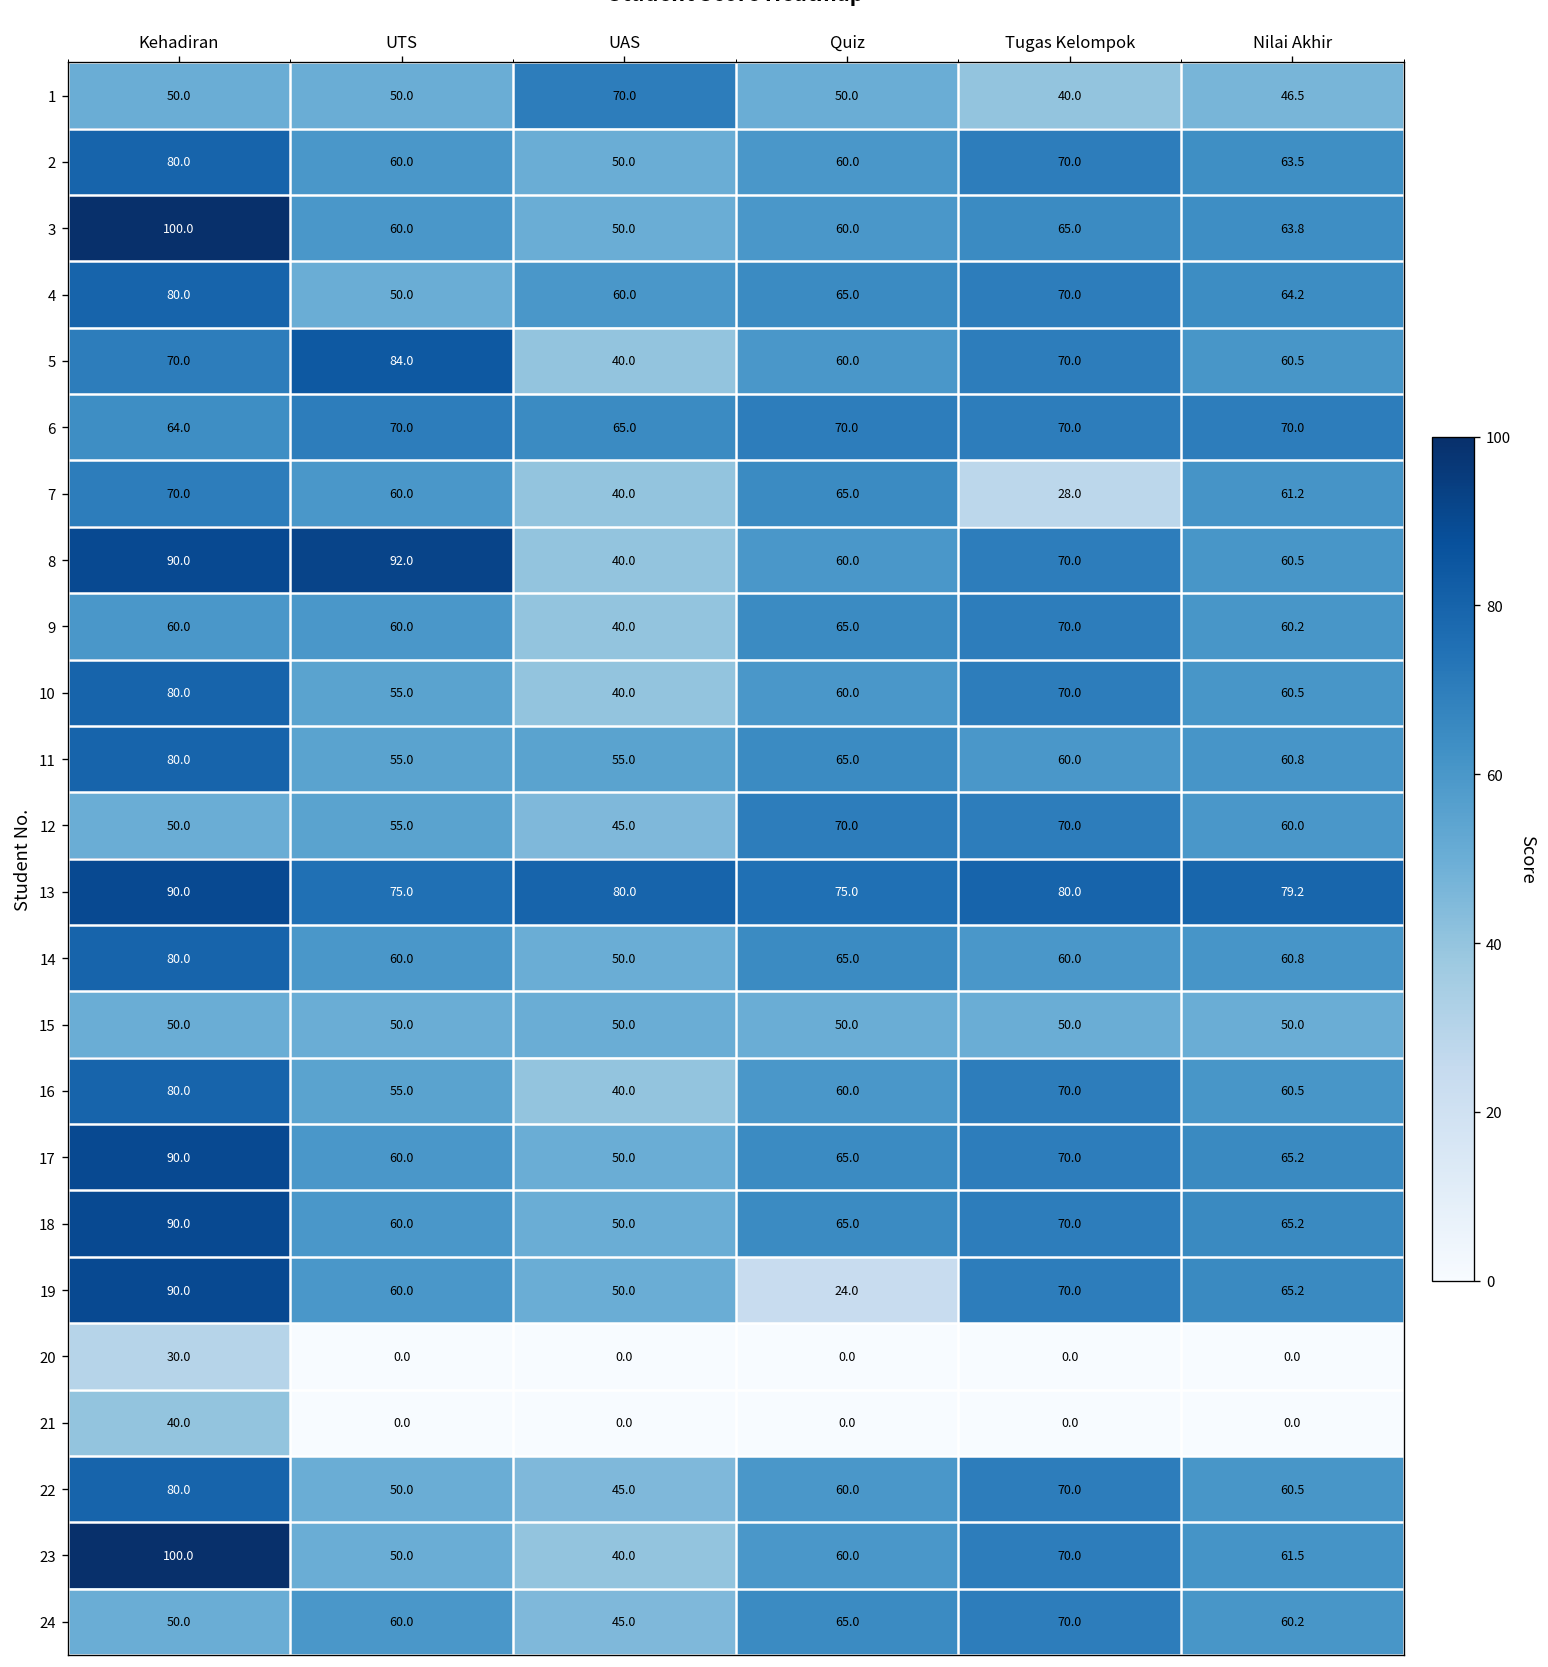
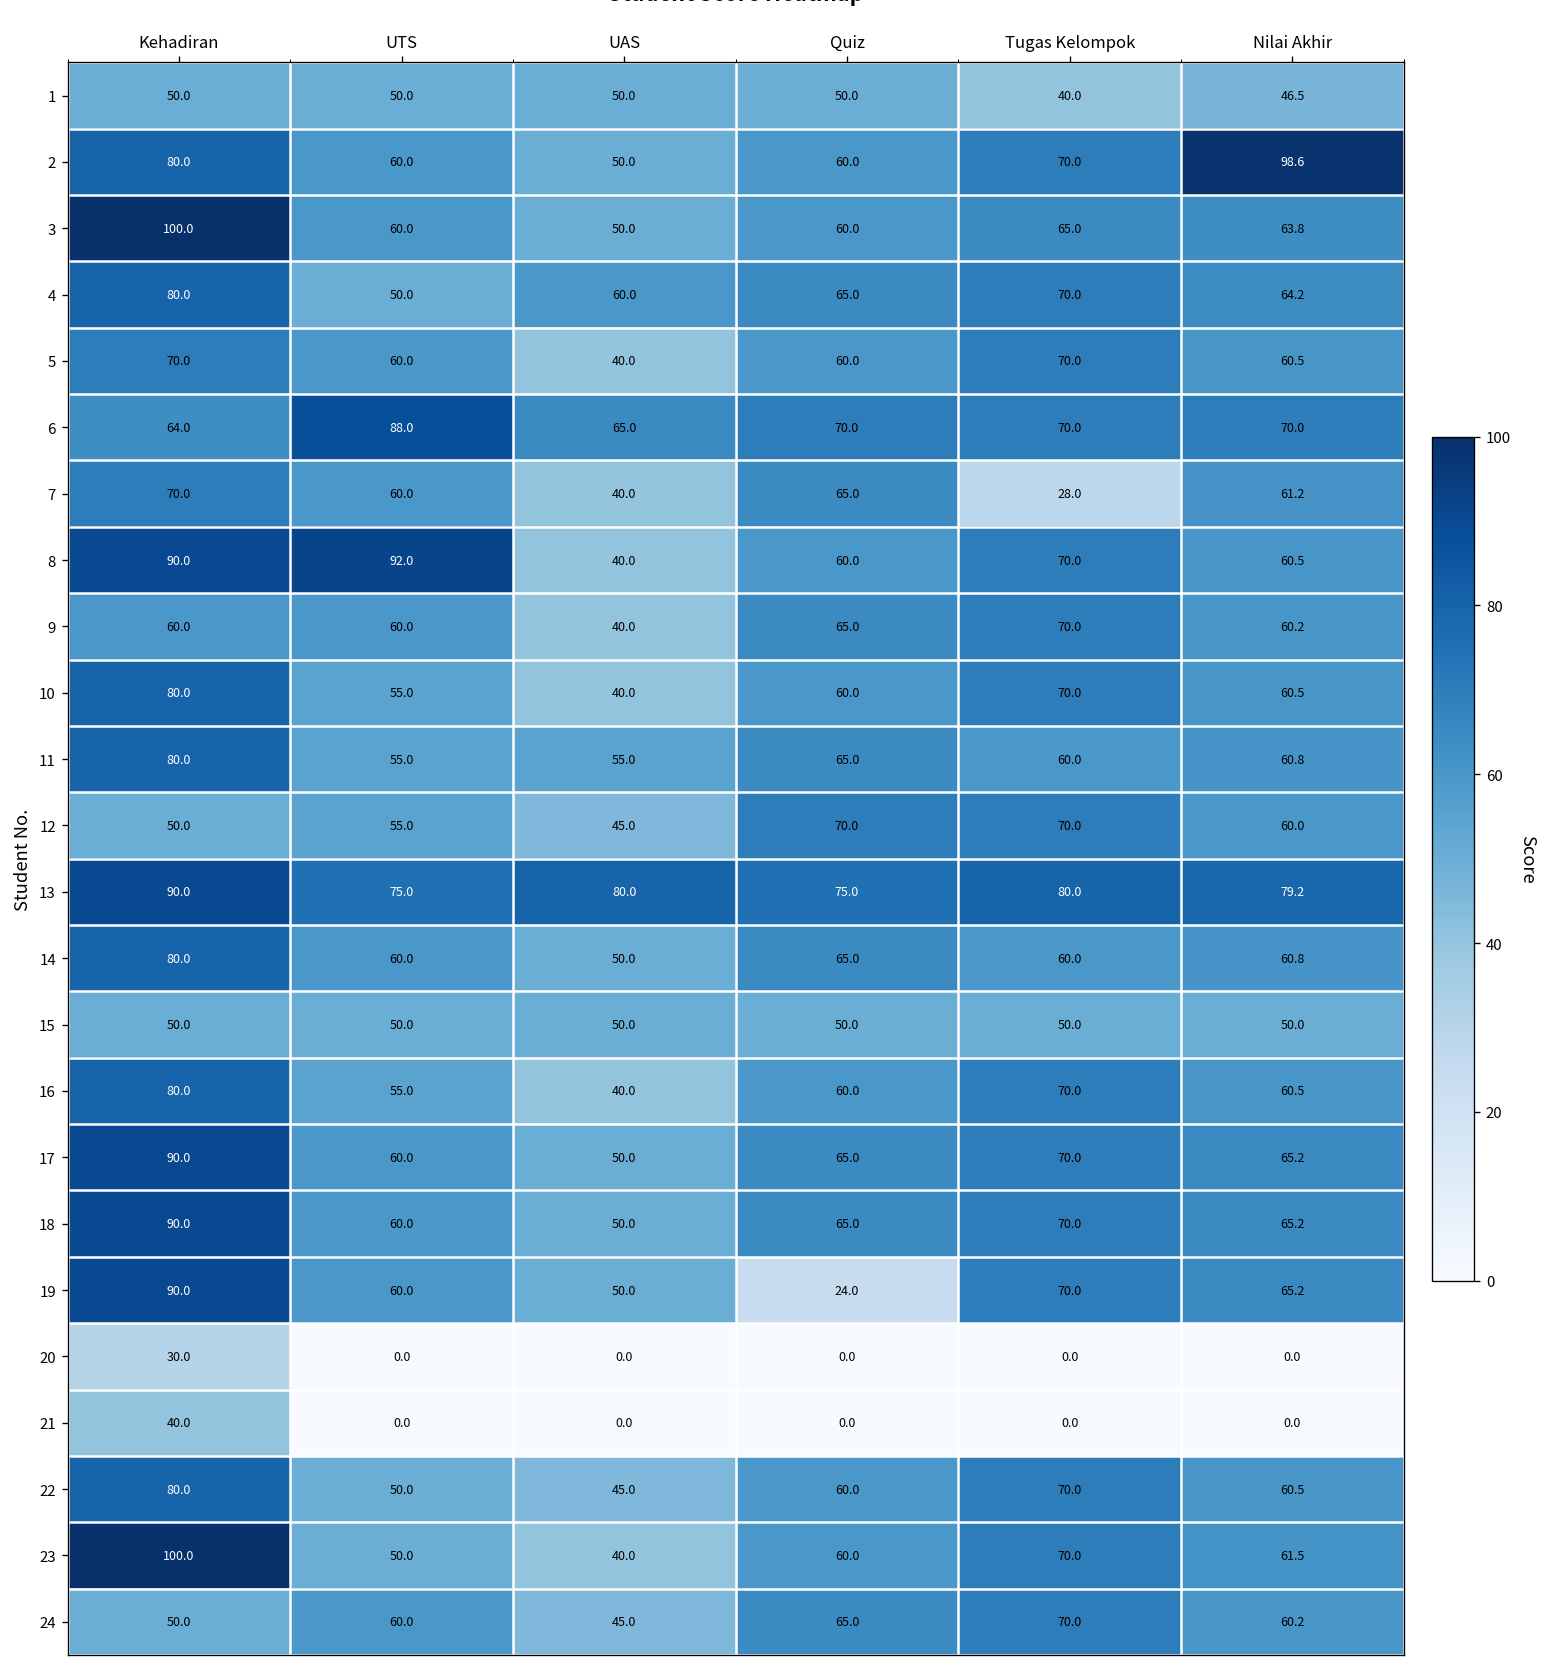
  {
    "1": {
      "Kehadiran": 50.0,
      "UTS": 50.0,
-     "UAS": 70.0,
+     "UAS": 50.0,
      "Quiz": 50.0,
      "Tugas Kelompok": 40.0,
      "Nilai Akhir": 46.5
    },
    "2": {
      "Kehadiran": 80.0,
      "UTS": 60.0,
      "UAS": 50.0,
      "Quiz": 60.0,
      "Tugas Kelompok": 70.0,
-     "Nilai Akhir": 63.5
+     "Nilai Akhir": 98.6
    },
    "3": {
      "Kehadiran": 100.0,
      "UTS": 60.0,
      "UAS": 50.0,
      "Quiz": 60.0,
      "Tugas Kelompok": 65.0,
      "Nilai Akhir": 63.8
    },
    "4": {
      "Kehadiran": 80.0,
      "UTS": 50.0,
      "UAS": 60.0,
      "Quiz": 65.0,
      "Tugas Kelompok": 70.0,
      "Nilai Akhir": 64.2
    },
    "5": {
      "Kehadiran": 70.0,
-     "UTS": 84.0,
+     "UTS": 60.0,
      "UAS": 40.0,
      "Quiz": 60.0,
      "Tugas Kelompok": 70.0,
      "Nilai Akhir": 60.5
    },
    "6": {
      "Kehadiran": 64.0,
-     "UTS": 70.0,
+     "UTS": 88.0,
      "UAS": 65.0,
      "Quiz": 70.0,
      "Tugas Kelompok": 70.0,
      "Nilai Akhir": 70.0
    },
    "7": {
      "Kehadiran": 70.0,
      "UTS": 60.0,
      "UAS": 40.0,
      "Quiz": 65.0,
      "Tugas Kelompok": 28.0,
      "Nilai Akhir": 61.2
    },
    "8": {
      "Kehadiran": 90.0,
      "UTS": 92.0,
      "UAS": 40.0,
      "Quiz": 60.0,
      "Tugas Kelompok": 70.0,
      "Nilai Akhir": 60.5
    },
    "9": {
      "Kehadiran": 60.0,
      "UTS": 60.0,
      "UAS": 40.0,
      "Quiz": 65.0,
      "Tugas Kelompok": 70.0,
      "Nilai Akhir": 60.2
    },
    "10": {
      "Kehadiran": 80.0,
      "UTS": 55.0,
      "UAS": 40.0,
      "Quiz": 60.0,
      "Tugas Kelompok": 70.0,
      "Nilai Akhir": 60.5
    },
    "11": {
      "Kehadiran": 80.0,
      "UTS": 55.0,
      "UAS": 55.0,
      "Quiz": 65.0,
      "Tugas Kelompok": 60.0,
      "Nilai Akhir": 60.8
    },
    "12": {
      "Kehadiran": 50.0,
      "UTS": 55.0,
      "UAS": 45.0,
      "Quiz": 70.0,
      "Tugas Kelompok": 70.0,
      "Nilai Akhir": 60.0
    },
    "13": {
      "Kehadiran": 90.0,
      "UTS": 75.0,
      "UAS": 80.0,
      "Quiz": 75.0,
      "Tugas Kelompok": 80.0,
      "Nilai Akhir": 79.2
    },
    "14": {
      "Kehadiran": 80.0,
      "UTS": 60.0,
      "UAS": 50.0,
      "Quiz": 65.0,
      "Tugas Kelompok": 60.0,
      "Nilai Akhir": 60.8
    },
    "15": {
      "Kehadiran": 50.0,
      "UTS": 50.0,
      "UAS": 50.0,
      "Quiz": 50.0,
      "Tugas Kelompok": 50.0,
      "Nilai Akhir": 50.0
    },
    "16": {
      "Kehadiran": 80.0,
      "UTS": 55.0,
      "UAS": 40.0,
      "Quiz": 60.0,
      "Tugas Kelompok": 70.0,
      "Nilai Akhir": 60.5
    },
    "17": {
      "Kehadiran": 90.0,
      "UTS": 60.0,
      "UAS": 50.0,
      "Quiz": 65.0,
      "Tugas Kelompok": 70.0,
      "Nilai Akhir": 65.2
    },
    "18": {
      "Kehadiran": 90.0,
      "UTS": 60.0,
      "UAS": 50.0,
      "Quiz": 65.0,
      "Tugas Kelompok": 70.0,
      "Nilai Akhir": 65.2
    },
    "19": {
      "Kehadiran": 90.0,
      "UTS": 60.0,
      "UAS": 50.0,
      "Quiz": 24.0,
      "Tugas Kelompok": 70.0,
      "Nilai Akhir": 65.2
    },
    "20": {
      "Kehadiran": 30.0,
      "UTS": 0.0,
      "UAS": 0.0,
      "Quiz": 0.0,
      "Tugas Kelompok": 0.0,
      "Nilai Akhir": 0.0
    },
    "21": {
      "Kehadiran": 40.0,
      "UTS": 0.0,
      "UAS": 0.0,
      "Quiz": 0.0,
      "Tugas Kelompok": 0.0,
      "Nilai Akhir": 0.0
    },
    "22": {
      "Kehadiran": 80.0,
      "UTS": 50.0,
      "UAS": 45.0,
      "Quiz": 60.0,
      "Tugas Kelompok": 70.0,
      "Nilai Akhir": 60.5
    },
    "23": {
      "Kehadiran": 100.0,
      "UTS": 50.0,
      "UAS": 40.0,
      "Quiz": 60.0,
      "Tugas Kelompok": 70.0,
      "Nilai Akhir": 61.5
    },
    "24": {
      "Kehadiran": 50.0,
      "UTS": 60.0,
      "UAS": 45.0,
      "Quiz": 65.0,
      "Tugas Kelompok": 70.0,
      "Nilai Akhir": 60.2
    }
  }
